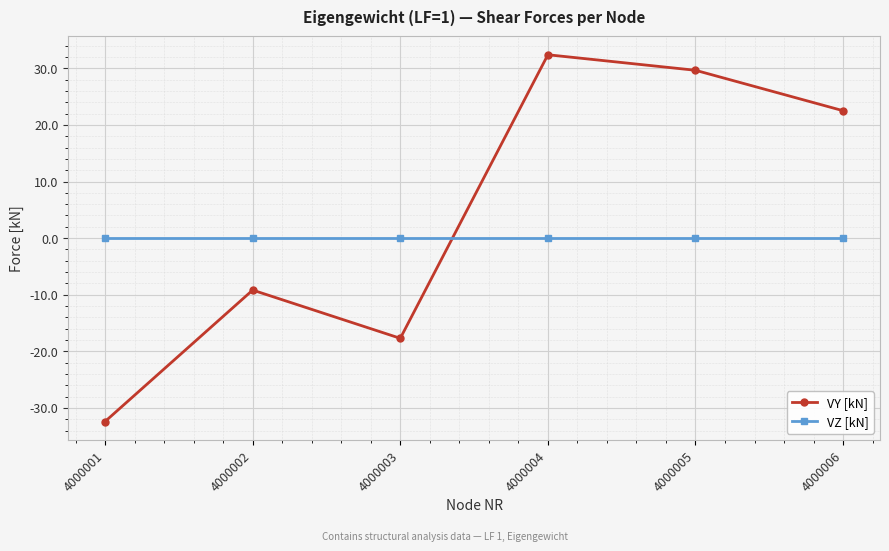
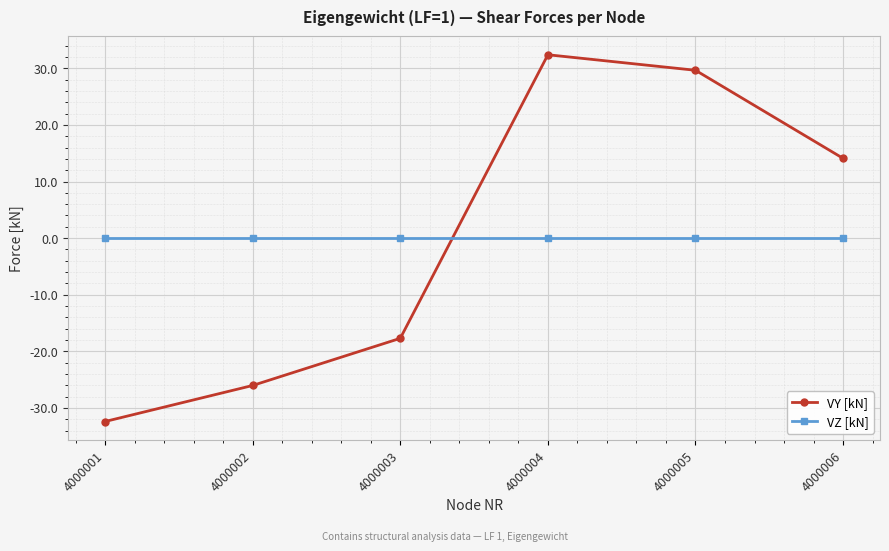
  {
    "VY [kN]": {
      "4000001": -32,
-     "4000002": -9,
+     "4000002": -26,
      "4000003": -18,
      "4000004": 32,
      "4000005": 30,
-     "4000006": 23
+     "4000006": 14
    },
    "VZ [kN]": {
      "4000001": 0,
      "4000002": 0,
      "4000003": 0,
      "4000004": 0,
      "4000005": 0,
      "4000006": 0
    }
  }
